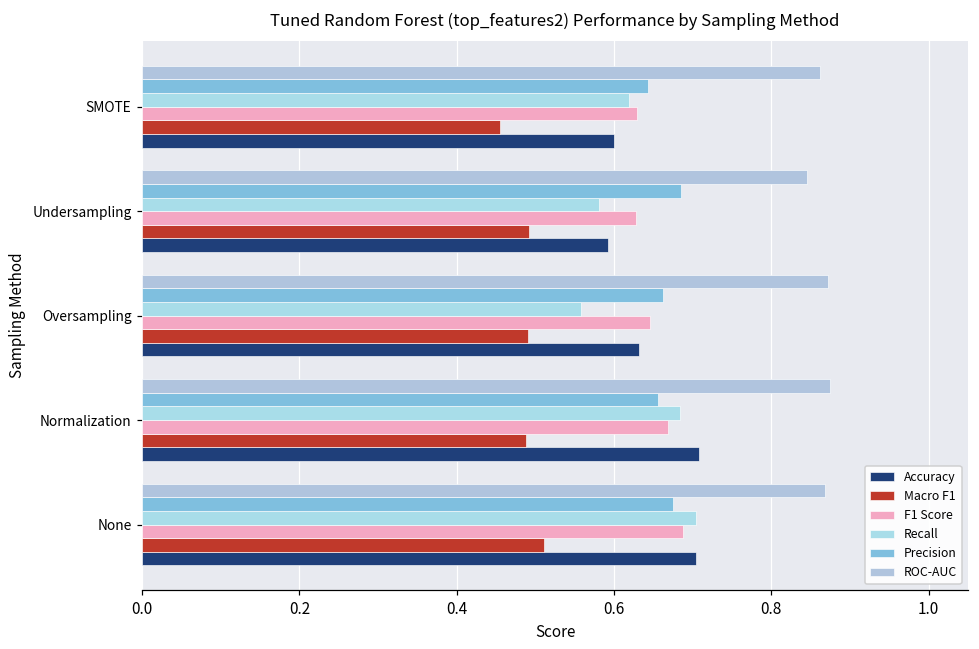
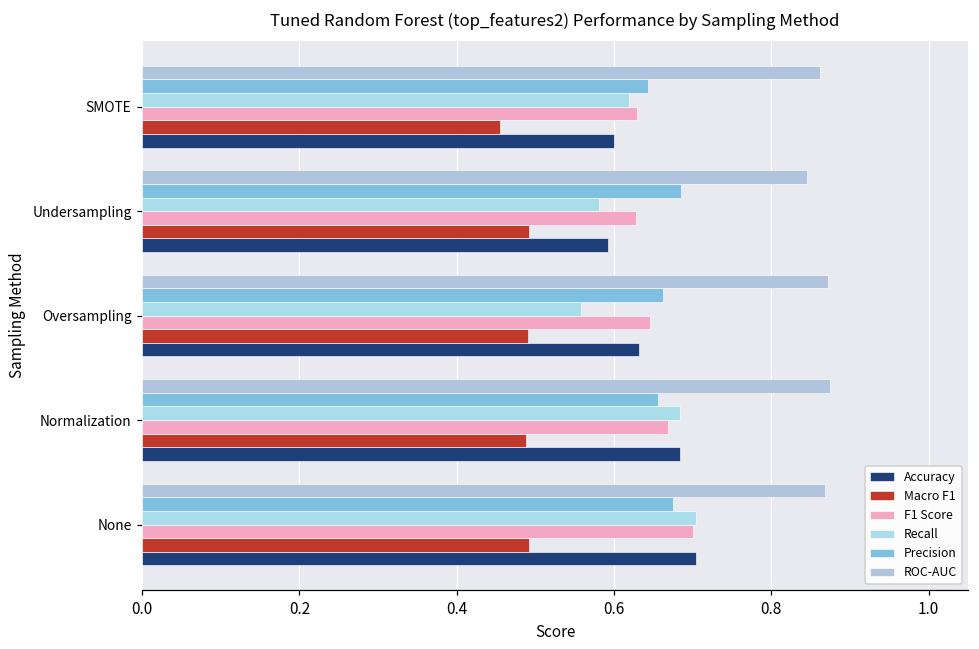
  {
    "Accuracy": {
      "SMOTE": 0.60,
      "Undersampling": 0.59,
      "Oversampling": 0.63,
-     "Normalization": 0.71,
+     "Normalization": 0.68,
      "None": 0.70
    },
    "Macro F1": {
      "SMOTE": 0.45,
      "Undersampling": 0.49,
      "Oversampling": 0.49,
      "Normalization": 0.49,
-     "None": 0.51
+     "None": 0.49
    },
    "F1 Score": {
      "SMOTE": 0.63,
      "Undersampling": 0.63,
      "Oversampling": 0.65,
      "Normalization": 0.67,
-     "None": 0.69
+     "None": 0.70
    }
  }
